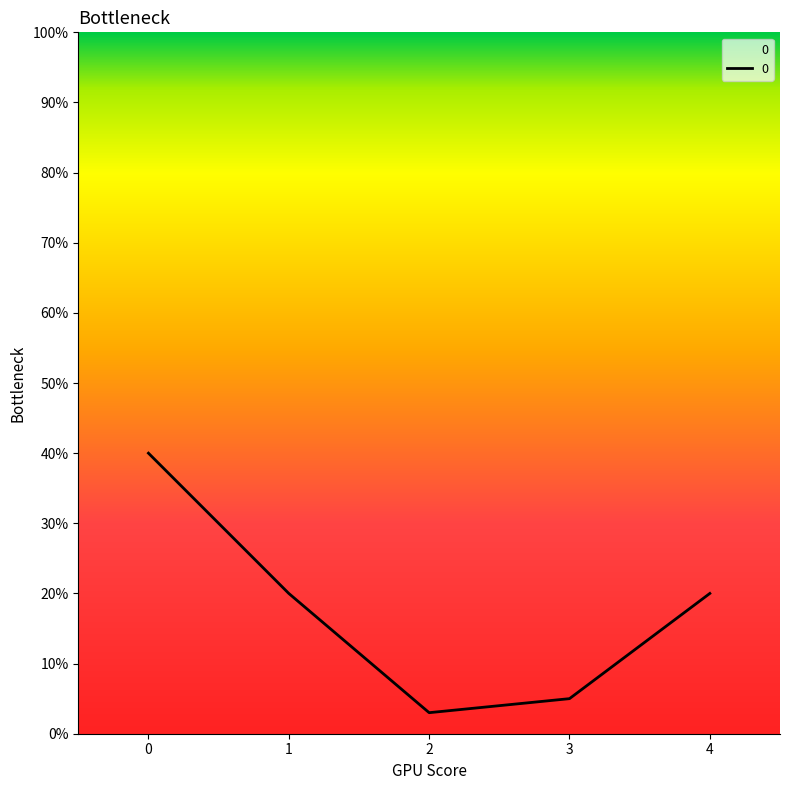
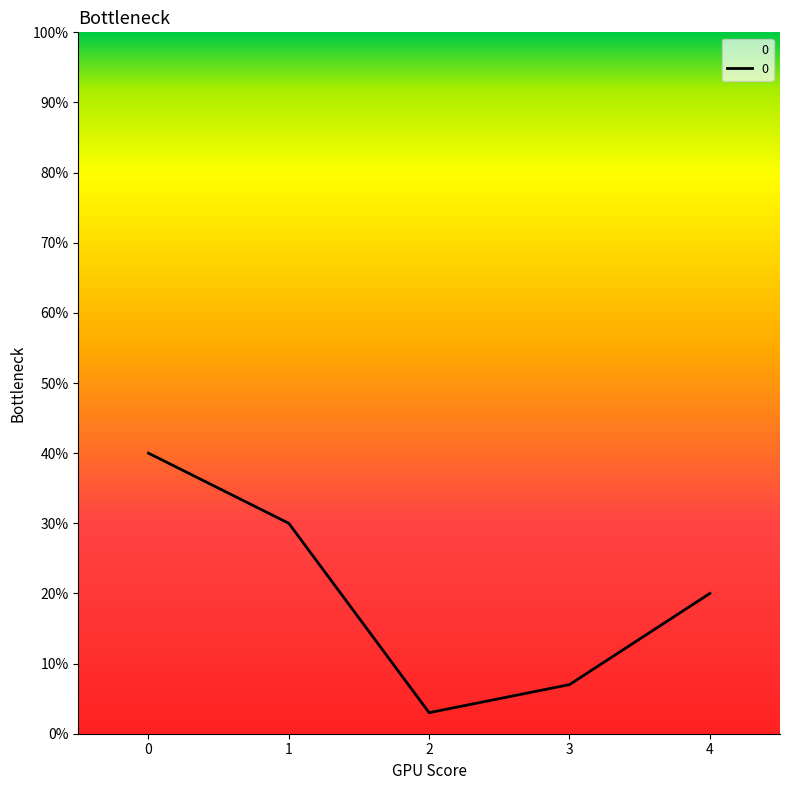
  {
    "0": "40%",
-   "1": "20%",
+   "1": "30%",
    "2": "3%",
-   "3": "5%",
+   "3": "7%",
    "4": "20%"
  }
